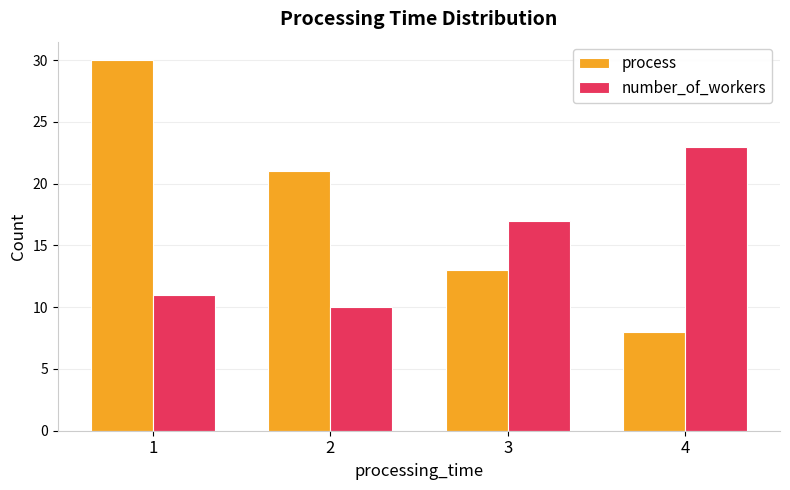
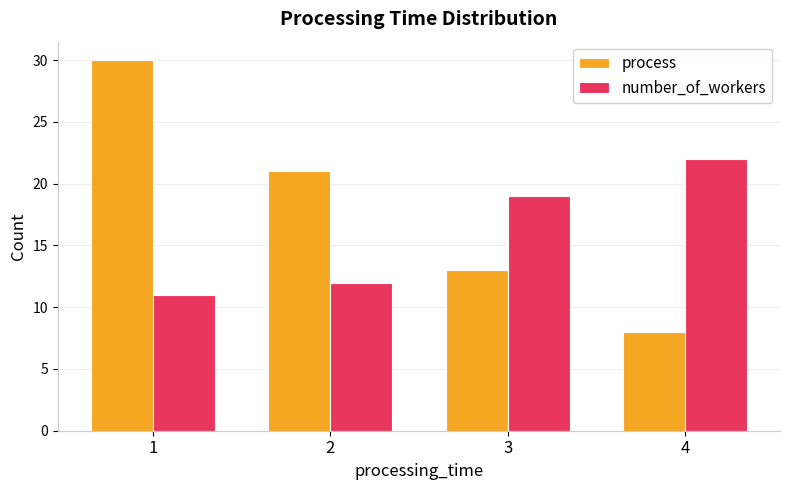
  {
    "process": {
      "1": 30,
      "2": 21,
      "3": 13,
      "4": 8
    },
    "number_of_workers": {
      "1": 11,
-     "2": 10,
-     "3": 17,
-     "4": 23
+     "2": 12,
+     "3": 19,
+     "4": 22
    }
  }
